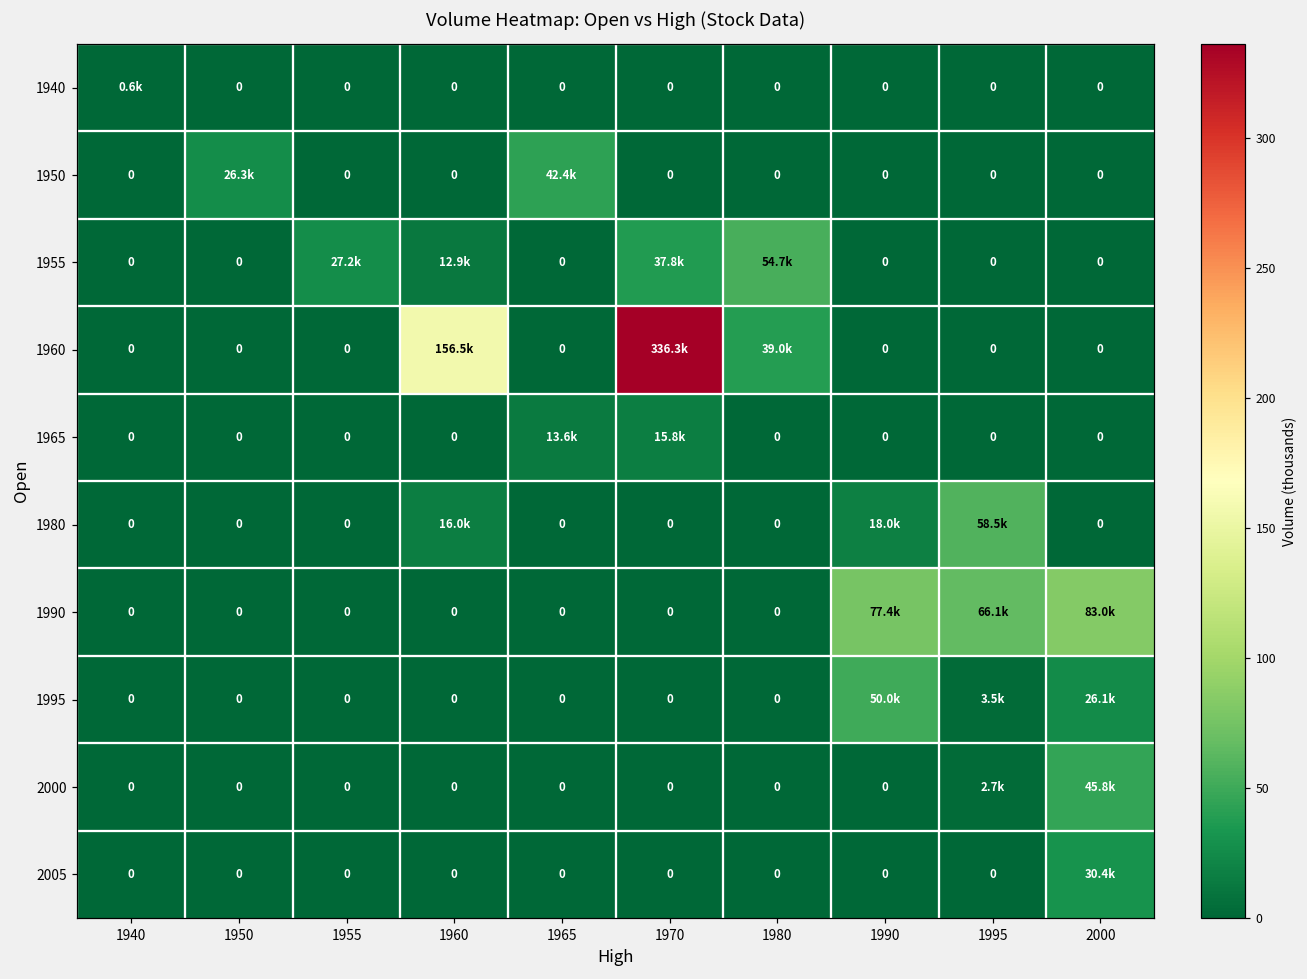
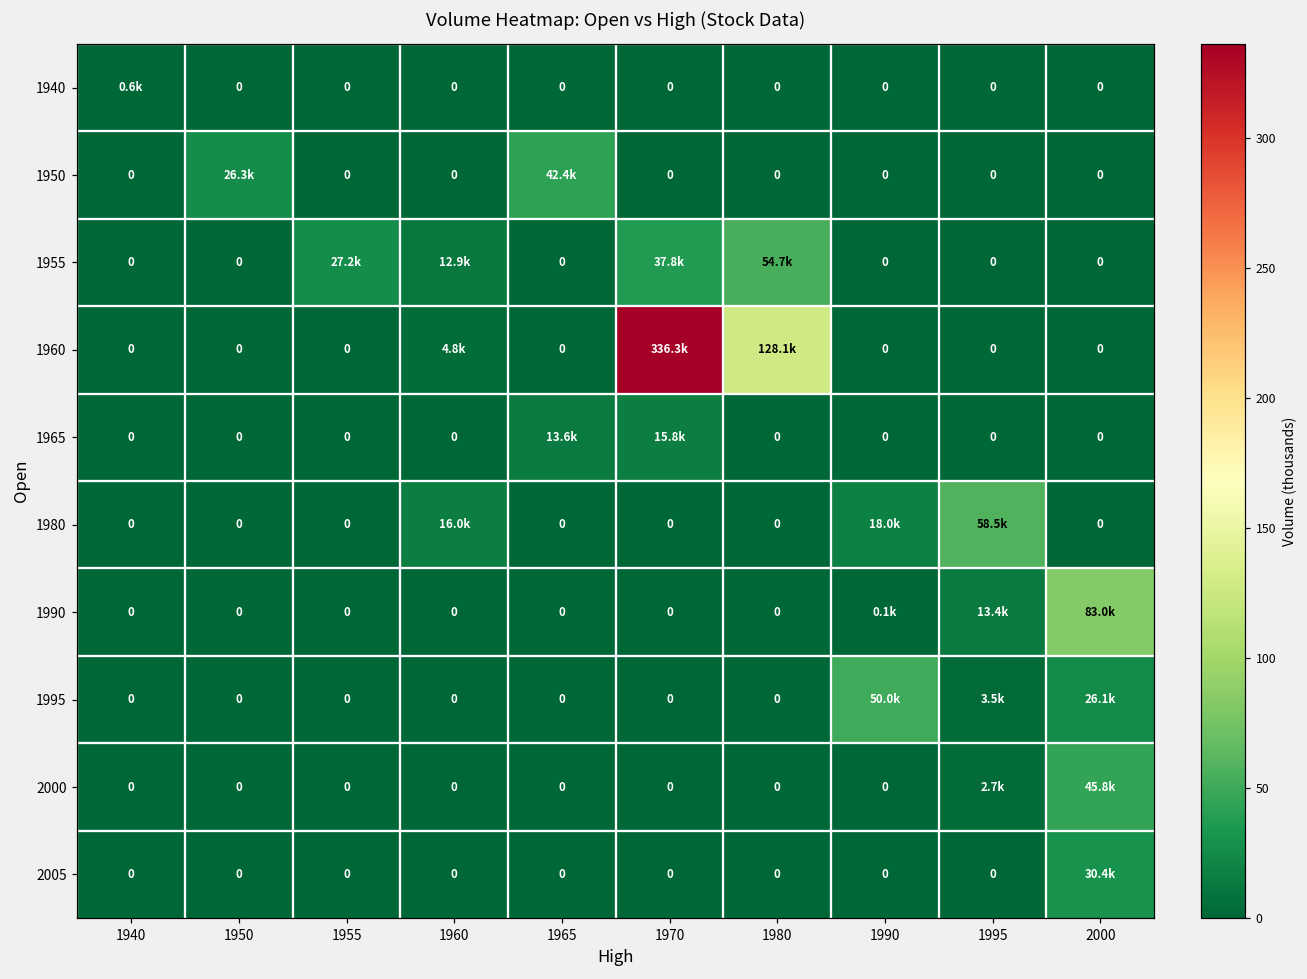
  {
    "1940": {
      "1940": "0.6k",
      "1950": "0",
      "1955": "0",
      "1960": "0",
      "1965": "0",
      "1970": "0",
      "1980": "0",
      "1990": "0",
      "1995": "0",
      "2000": "0"
    },
    "1950": {
      "1940": "0",
      "1950": "26.3k",
      "1955": "0",
      "1960": "0",
      "1965": "42.4k",
      "1970": "0",
      "1980": "0",
      "1990": "0",
      "1995": "0",
      "2000": "0"
    },
    "1955": {
      "1940": "0",
      "1950": "0",
      "1955": "27.2k",
      "1960": "12.9k",
      "1965": "0",
      "1970": "37.8k",
      "1980": "54.7k",
      "1990": "0",
      "1995": "0",
      "2000": "0"
    },
    "1960": {
      "1940": "0",
      "1950": "0",
      "1955": "0",
-     "1960": "156.5k",
+     "1960": "4.8k",
      "1965": "0",
      "1970": "336.3k",
-     "1980": "39.0k",
+     "1980": "128.1k",
      "1990": "0",
      "1995": "0",
      "2000": "0"
    },
    "1965": {
      "1940": "0",
      "1950": "0",
      "1955": "0",
      "1960": "0",
      "1965": "13.6k",
      "1970": "15.8k",
      "1980": "0",
      "1990": "0",
      "1995": "0",
      "2000": "0"
    },
    "1980": {
      "1940": "0",
      "1950": "0",
      "1955": "0",
      "1960": "16.0k",
      "1965": "0",
      "1970": "0",
      "1980": "0",
      "1990": "18.0k",
      "1995": "58.5k",
      "2000": "0"
    },
    "1990": {
      "1940": "0",
      "1950": "0",
      "1955": "0",
      "1960": "0",
      "1965": "0",
      "1970": "0",
      "1980": "0",
-     "1990": "77.4k",
-     "1995": "66.1k",
+     "1990": "0.1k",
+     "1995": "13.4k",
      "2000": "83.0k"
    },
    "1995": {
      "1940": "0",
      "1950": "0",
      "1955": "0",
      "1960": "0",
      "1965": "0",
      "1970": "0",
      "1980": "0",
      "1990": "50.0k",
      "1995": "3.5k",
      "2000": "26.1k"
    },
    "2000": {
      "1940": "0",
      "1950": "0",
      "1955": "0",
      "1960": "0",
      "1965": "0",
      "1970": "0",
      "1980": "0",
      "1990": "0",
      "1995": "2.7k",
      "2000": "45.8k"
    },
    "2005": {
      "1940": "0",
      "1950": "0",
      "1955": "0",
      "1960": "0",
      "1965": "0",
      "1970": "0",
      "1980": "0",
      "1990": "0",
      "1995": "0",
      "2000": "30.4k"
    }
  }
